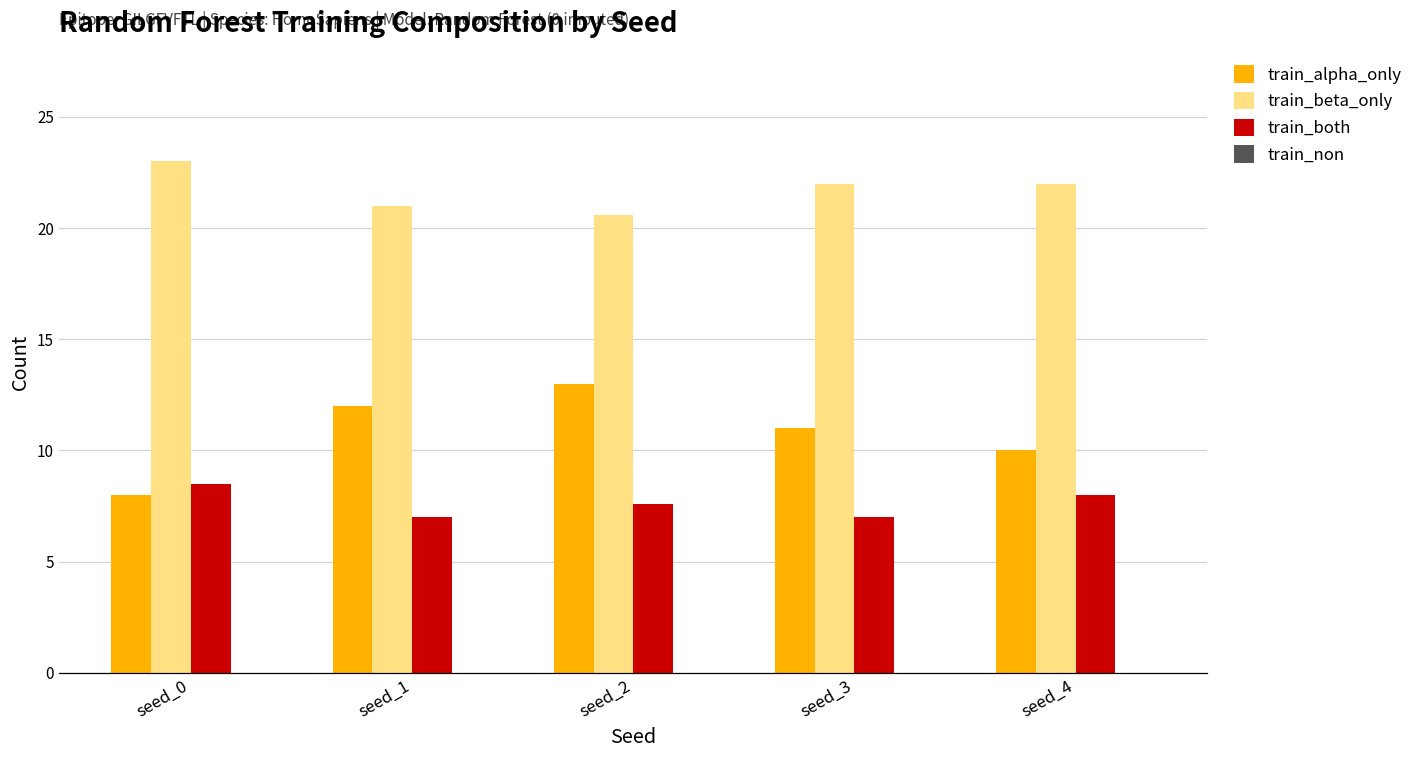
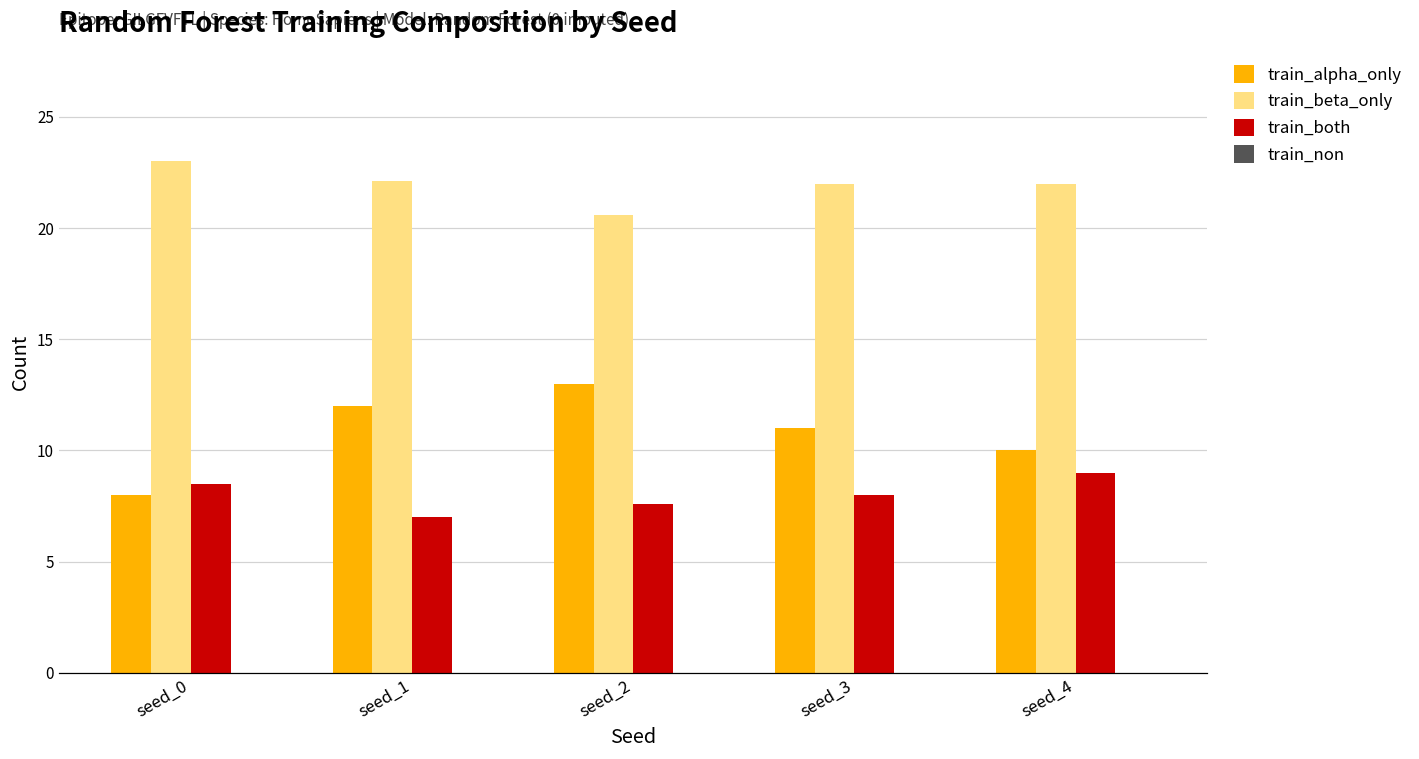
  {
    "train_alpha_only": {
      "seed_0": 8.0,
      "seed_1": 12.0,
      "seed_2": 13.0,
      "seed_3": 11.0,
      "seed_4": 10.0
    },
    "train_beta_only": {
      "seed_0": 23.0,
-     "seed_1": 21.0,
+     "seed_1": 22.1,
      "seed_2": 20.6,
      "seed_3": 22.0,
      "seed_4": 22.0
    },
    "train_both": {
      "seed_0": 8.5,
      "seed_1": 7,
      "seed_2": 7.6,
-     "seed_3": 7,
-     "seed_4": 8
+     "seed_3": 8,
+     "seed_4": 9
    },
    "train_non": {
      "seed_0": 0.0,
      "seed_1": 0.0,
      "seed_2": 0.0,
      "seed_3": 0.0,
      "seed_4": 0.0
    }
  }
